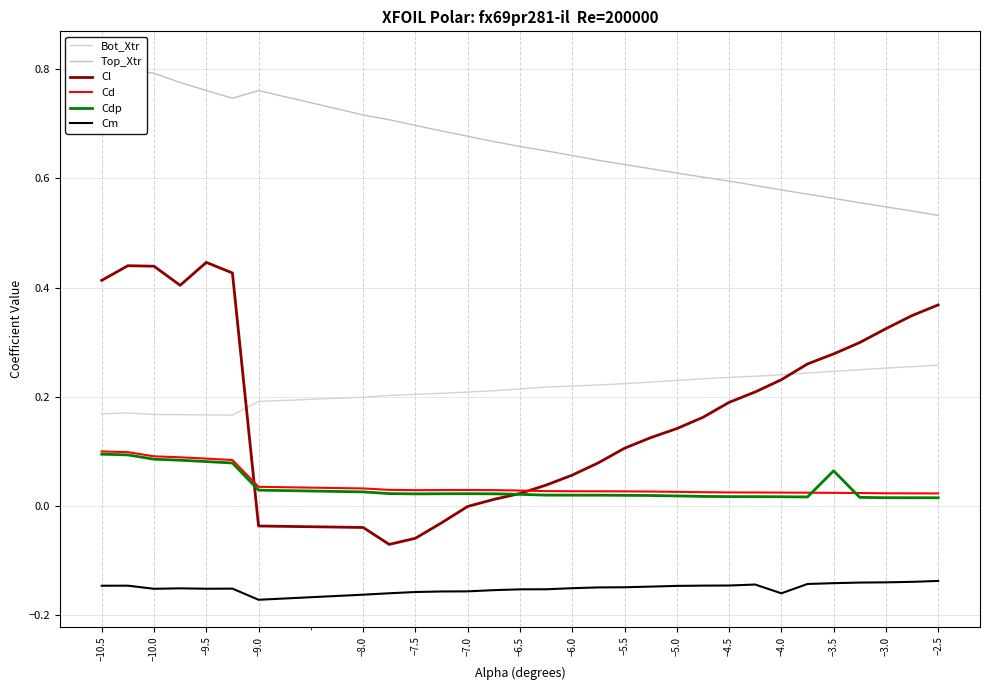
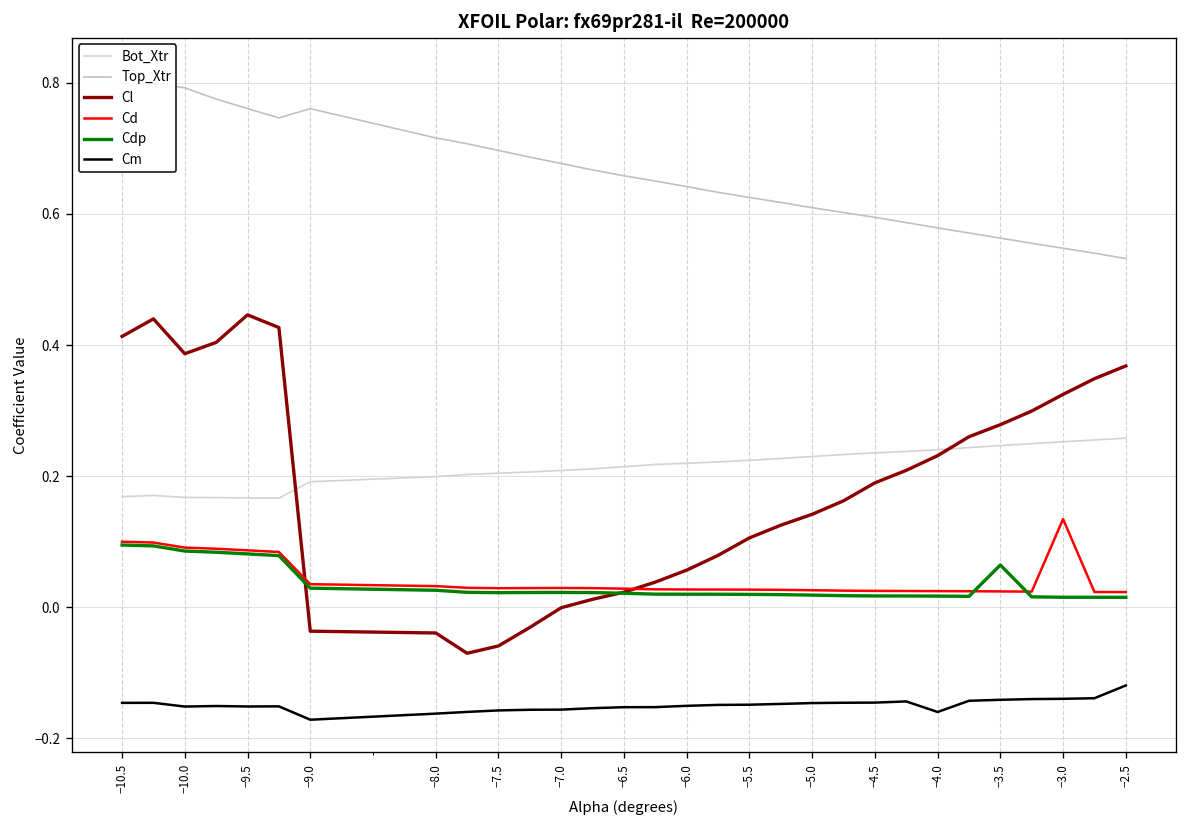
  {
    "Cl": {
      "−10.5": 0.41,
-     "−10.0": 0.44,
+     "−10.0": 0.39,
      "−9.5": 0.45,
      "−9.0": -0.04,
      "−8.0": -0.04,
      "−7.5": -0.06,
      "−7.0": 0.00,
      "−6.0": 0.06,
      "−5.5": 0.11,
      "−5.0": 0.14,
      "−4.5": 0.19,
      "−4.0": 0.23,
      "−3.5": 0.28,
      "−3.0": 0.32,
      "−2.5": 0.37
    },
    "Cd": {
      "−10.5": 0.10,
      "−10.0": 0.09,
      "−9.5": 0.09,
      "−9.0": 0.03,
      "−8.0": 0.03,
      "−7.5": 0.03,
      "−7.0": 0.03,
      "−6.5": 0.03,
      "−6.0": 0.03,
      "−5.5": 0.03,
      "−5.0": 0.03,
      "−4.5": 0.02,
      "−4.0": 0.02,
      "−3.5": 0.02,
-     "−3.0": 0.02,
+     "−3.0": 0.13,
      "−2.5": 0.02
    },
    "Cdp": {
      "−10.5": 0.09,
      "−10.0": 0.09,
      "−9.5": 0.08,
      "−9.0": 0.03,
      "−8.0": 0.03,
      "−7.5": 0.02,
      "−7.0": 0.02,
      "−6.0": 0.02,
      "−5.5": 0.02,
      "−5.0": 0.02,
      "−4.5": 0.02,
      "−4.0": 0.02,
      "−3.5": 0.06,
      "−3.0": 0.01,
      "−2.5": 0.01
    },
    "Cm": {
      "−10.5": -0.15,
      "−10.0": -0.15,
      "−9.5": -0.15,
      "−9.0": -0.17,
      "−8.0": -0.16,
      "−7.5": -0.16,
      "−7.0": -0.16,
      "−6.5": -0.15,
      "−6.0": -0.15,
      "−5.5": -0.15,
      "−5.0": -0.15,
      "−4.5": -0.15,
      "−4.0": -0.16,
      "−3.5": -0.14,
      "−3.0": -0.14,
-     "−2.5": -0.14
+     "−2.5": -0.12
    }
  }
